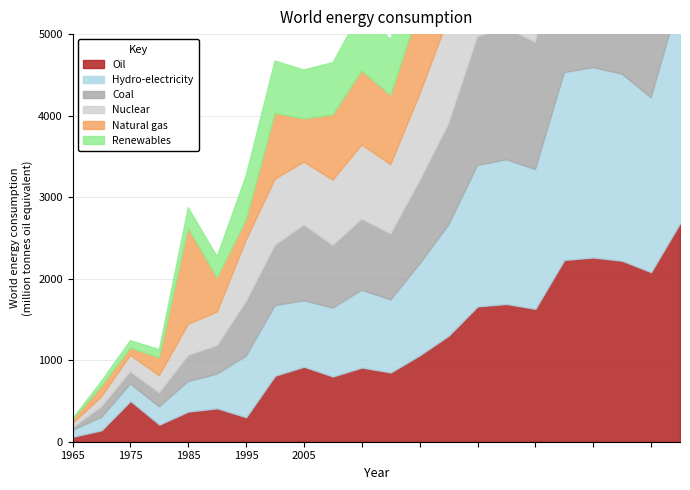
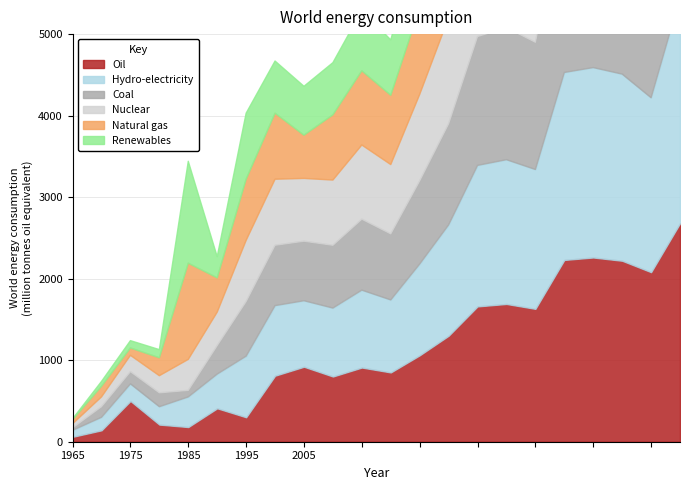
  {
    "Oil": {
      "1965": 100,
      "1975": 500,
-     "1985": 400,
+     "1985": 200,
      "1995": 300,
      "2005": 900
    },
    "Coal": {
      "1975": 200,
-     "1985": 300,
+     "1985": 100,
      "1995": 700,
-     "2005": 900
+     "2005": 700
    },
    "Natural gas": {
      "1975": 100,
      "1985": 1200,
-     "1995": 300,
+     "1995": 800,
      "2005": 500
    },
    "Renewables": {
      "1975": 100,
-     "1985": 300,
-     "1995": 500,
+     "1985": 1300,
+     "1995": 800,
      "2005": 600
    }
  }
